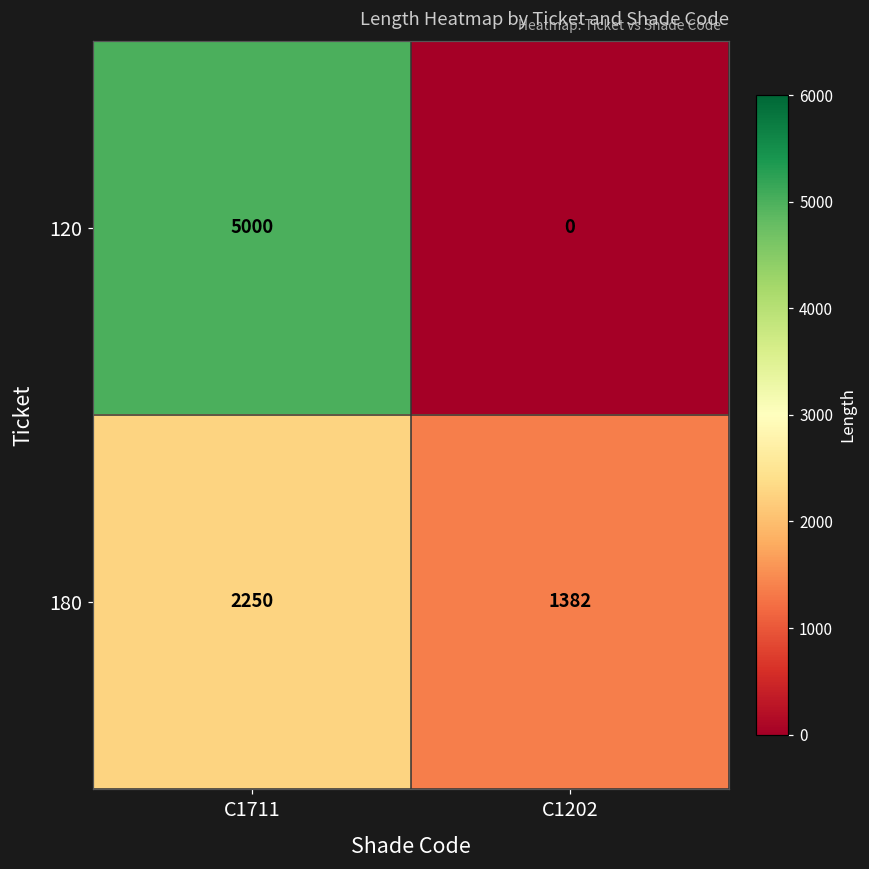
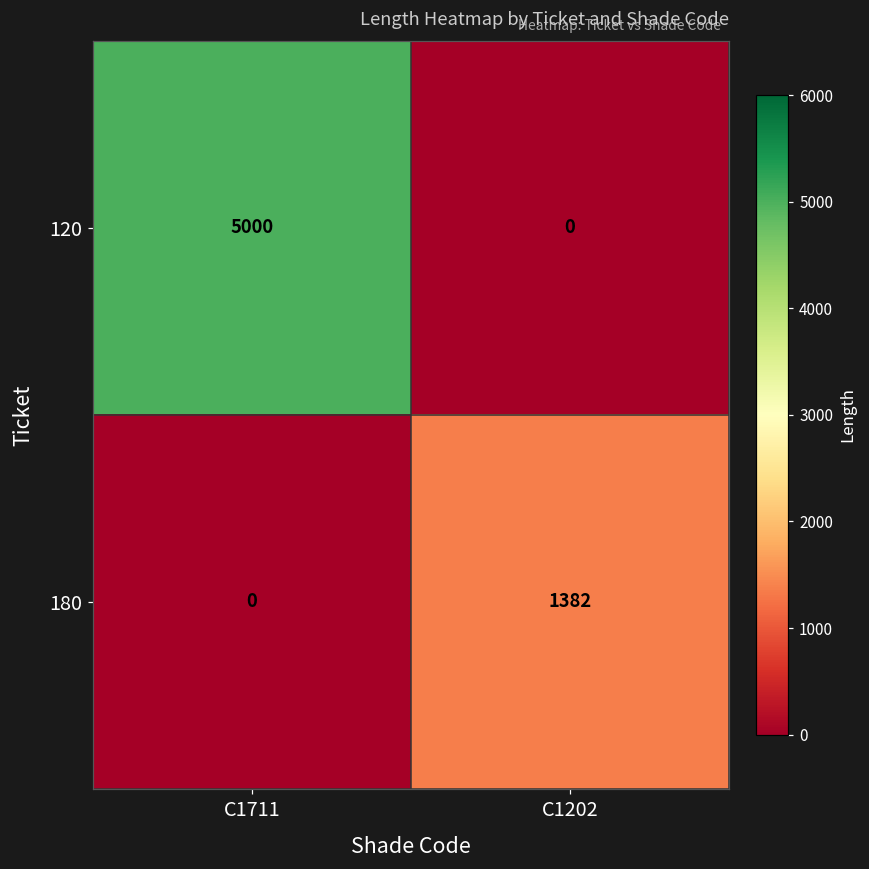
  {
    "120": {
      "C1711": 5000,
      "C1202": 0
    },
    "180": {
-     "C1711": 2250,
+     "C1711": 0,
      "C1202": 1382
    }
  }
